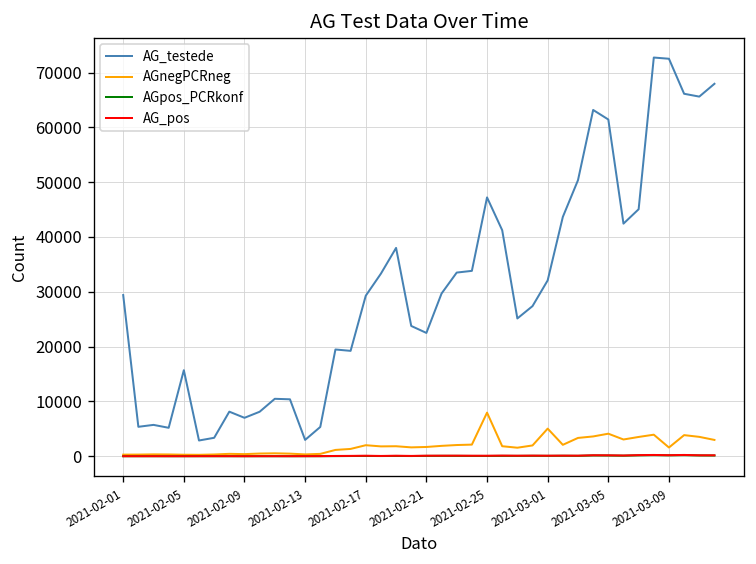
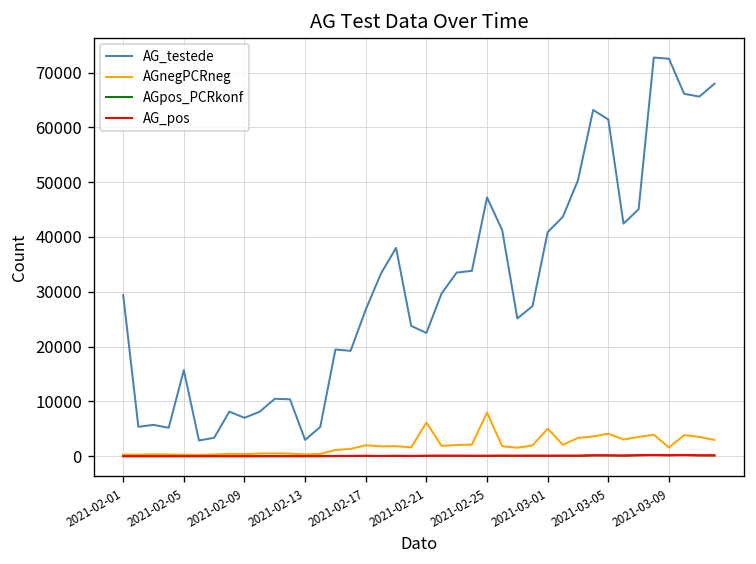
  {
    "AG_testede": {
      "2021-02-01": 29000,
      "2021-02-05": 16000,
      "2021-02-09": 7000,
      "2021-02-13": 3000,
-     "2021-02-17": 29000,
+     "2021-02-17": 27000,
      "2021-02-21": 22000,
      "2021-02-25": 47000,
-     "2021-03-01": 32000,
+     "2021-03-01": 41000,
      "2021-03-05": 61000,
      "2021-03-09": 73000
    },
    "AGnegPCRneg": {
      "2021-02-17": 2000,
-     "2021-02-21": 2000,
+     "2021-02-21": 6000,
      "2021-02-25": 8000,
      "2021-03-01": 5000,
      "2021-03-05": 4000,
      "2021-03-09": 2000
    }
  }
